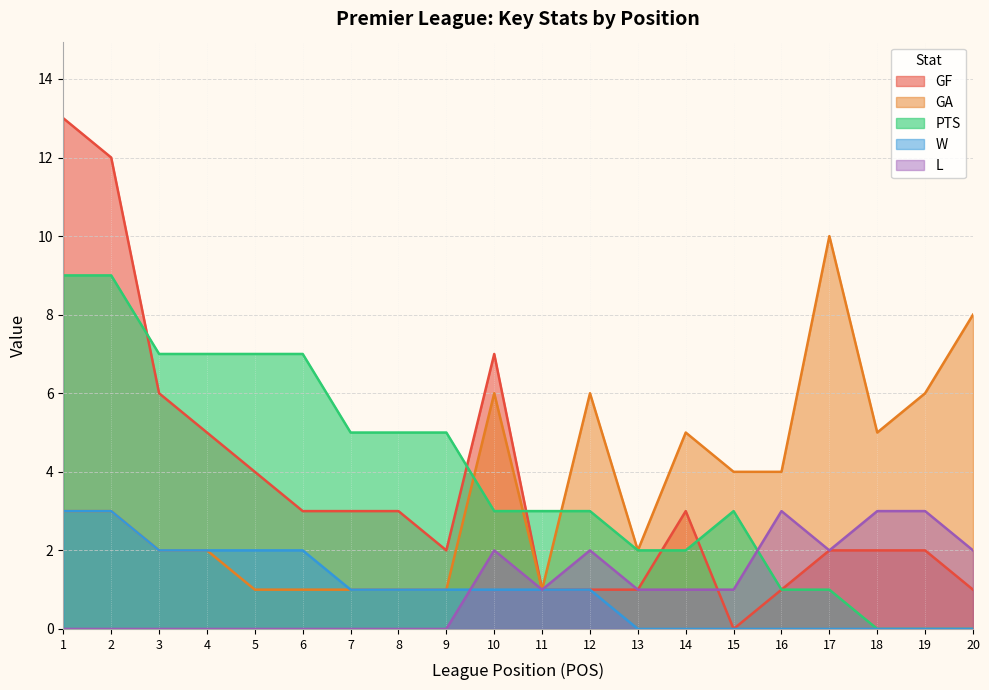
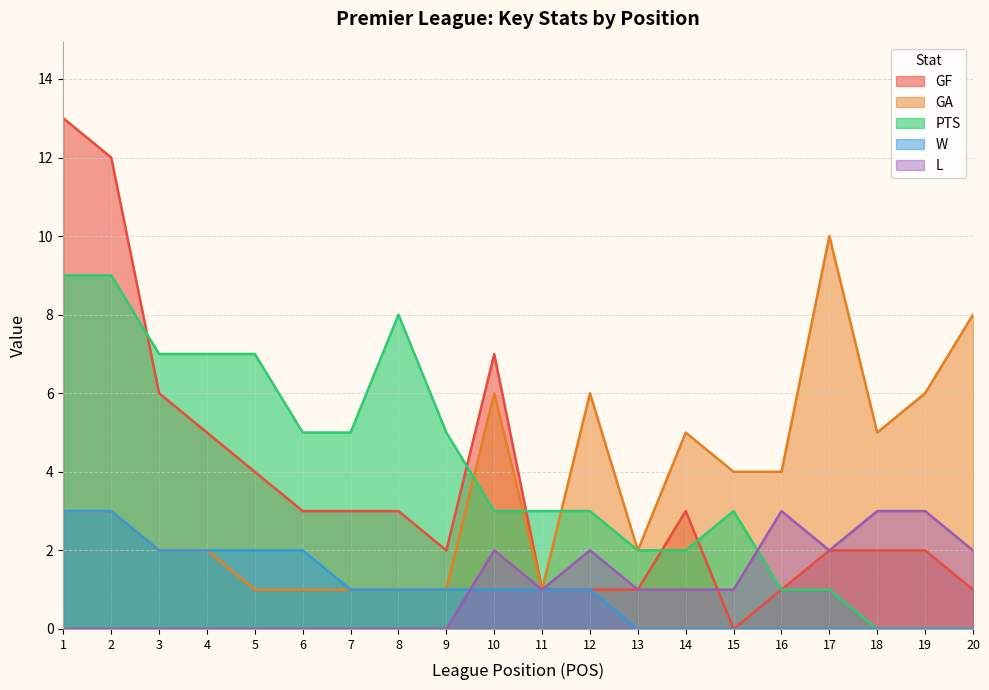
  {
    "PTS": {
      "1": 9,
      "2": 9,
      "3": 7,
      "4": 7,
      "5": 7,
-     "6": 7,
+     "6": 5,
      "7": 5,
-     "8": 5,
+     "8": 8,
      "9": 5,
      "10": 3,
      "11": 3,
      "12": 3,
      "14": 2,
      "15": 3,
      "17": 1
    },
    "W": {
      "5": 2,
      "6": 2,
      "10": 1,
      "13": 0,
      "14": 0,
      "16": 0,
      "17": 0
    },
    "L": {
      "1": 0,
      "2": 0,
      "3": 0,
      "4": 0,
      "5": 0,
      "6": 0,
      "7": 0,
      "8": 0,
      "9": 0,
      "10": 2,
      "12": 2,
      "14": 1,
      "15": 1,
      "16": 3,
      "18": 3,
      "19": 3,
      "20": 2
    }
  }
